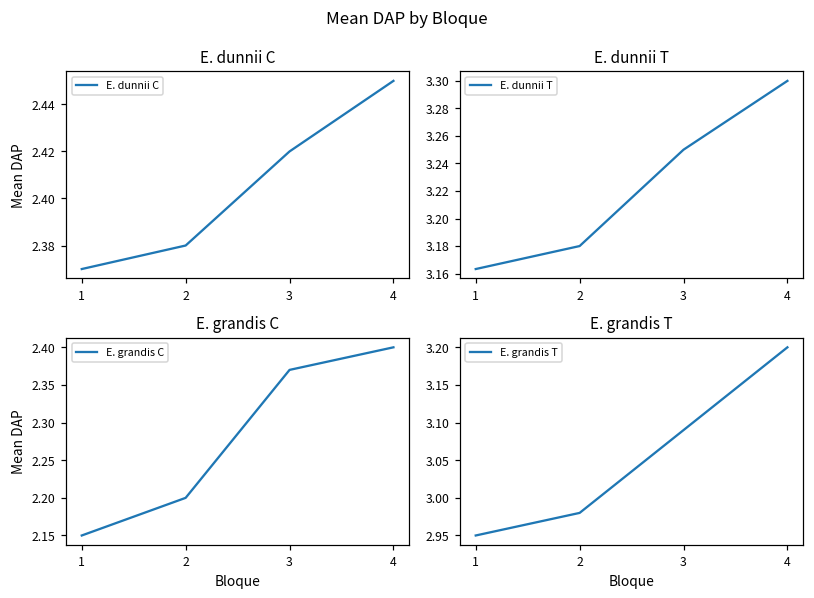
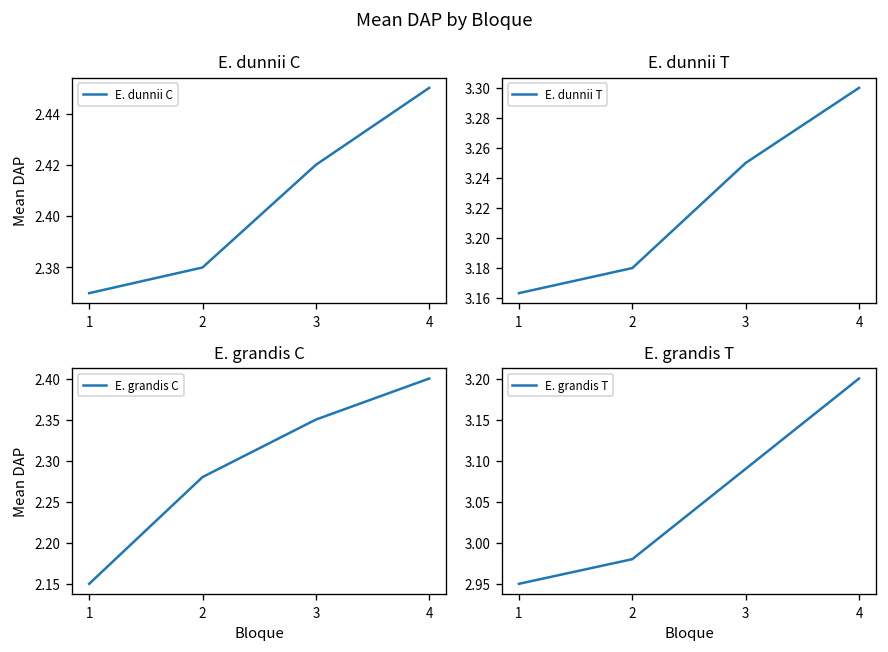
  {
    "E. dunnii C": {
      "1": 2.370,
      "2": 2.380,
      "3": 2.420,
      "4": 2.450
    },
    "E. dunnii T": {
      "1": 3.163,
      "2": 3.180,
      "3": 3.250,
      "4": 3.300
    },
    "E. grandis C": {
      "1": 2.15,
-     "2": 2.20,
-     "3": 2.37,
+     "2": 2.28,
+     "3": 2.35,
      "4": 2.40
    },
    "E. grandis T": {
      "1": 2.95,
      "2": 2.98,
      "3": 3.09,
      "4": 3.20
    }
  }
